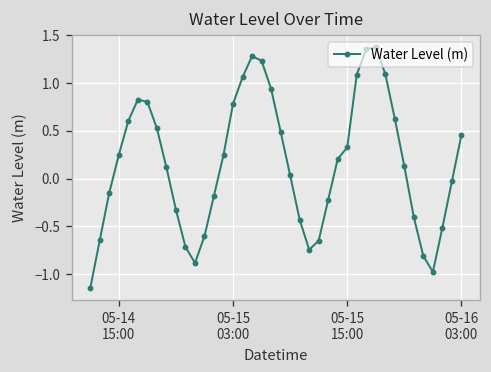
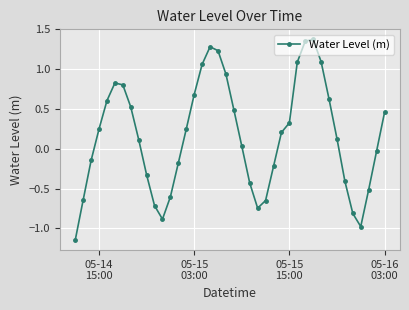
  {
    "05-14 15:00": 0.2,
-   "05-15 03:00": 0.8,
+   "05-15 03:00": 0.7,
    "05-15 15:00": 0.3,
    "05-16 03:00": 0.5
  }
